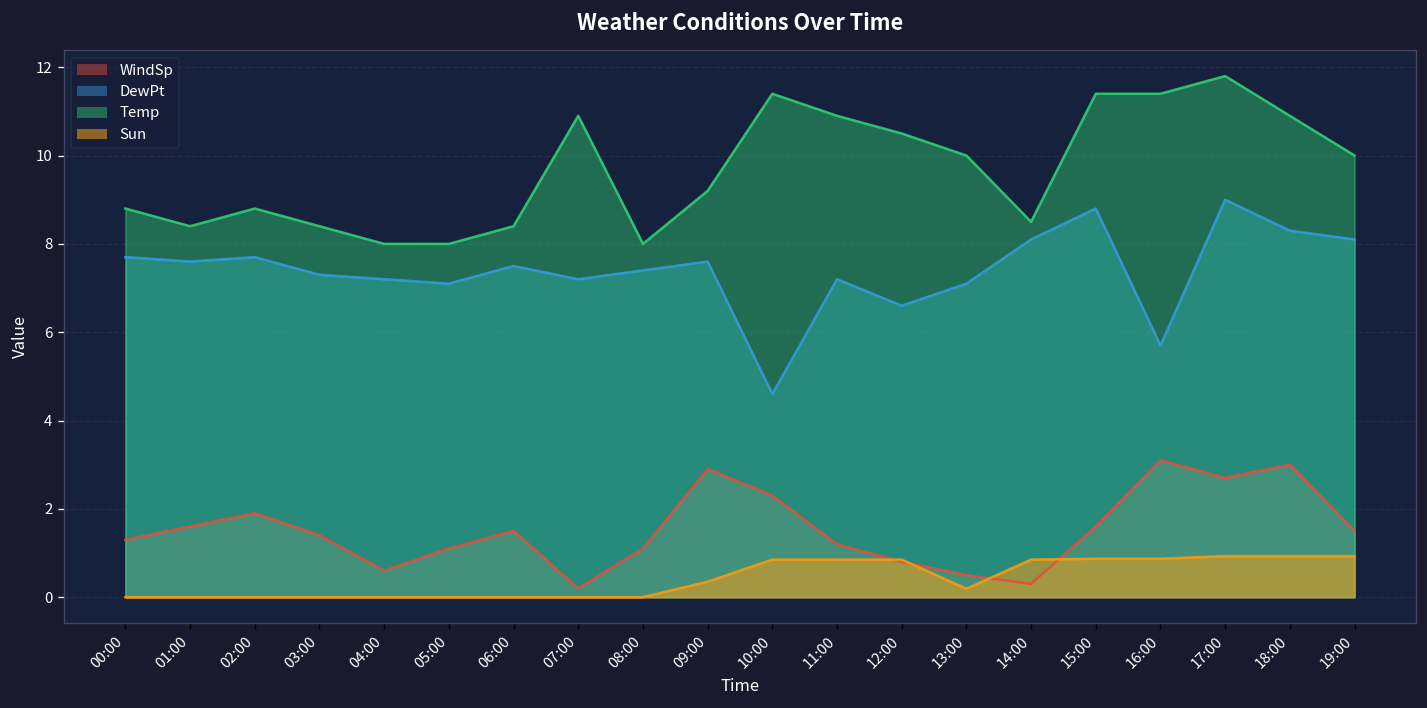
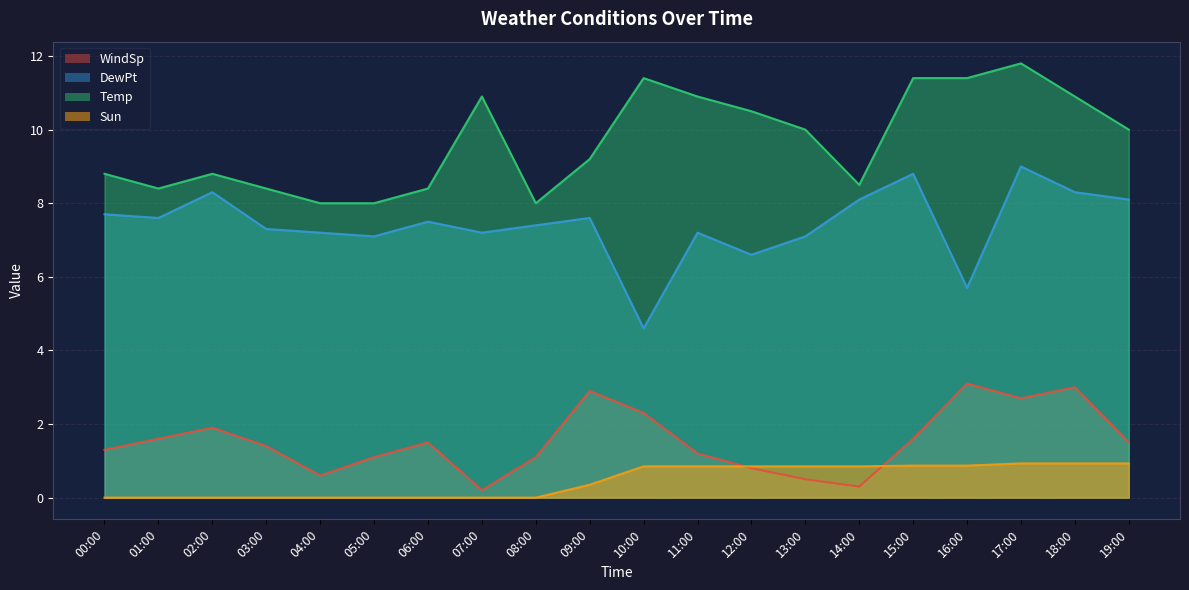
  {
    "WindSp": {
      "00:00": 1.3,
      "01:00": 1.6,
      "02:00": 1.9,
      "03:00": 1.4,
      "04:00": 0.6,
      "05:00": 1.1,
      "06:00": 1.5,
      "07:00": 0.2,
      "08:00": 1.1,
      "09:00": 2.9,
      "10:00": 2.3,
      "11:00": 1.2,
      "13:00": 0.5,
      "14:00": 0.3,
      "15:00": 1.6,
      "16:00": 3.1,
      "17:00": 2.7,
      "18:00": 3.0,
      "19:00": 1.5
    },
    "DewPt": {
      "00:00": 7.7,
      "01:00": 7.6,
-     "02:00": 7.7,
+     "02:00": 8.3,
      "03:00": 7.3,
      "04:00": 7.2,
      "05:00": 7.1,
      "06:00": 7.5,
      "07:00": 7.2,
      "08:00": 7.4,
      "09:00": 7.6,
      "10:00": 4.6,
      "11:00": 7.2,
      "12:00": 6.6,
      "13:00": 7.1,
      "14:00": 8.1,
      "15:00": 8.8,
      "16:00": 5.7,
      "17:00": 9.0,
      "18:00": 8.3,
      "19:00": 8.1
    },
    "Temp": {
      "00:00": 8.8,
      "01:00": 8.4,
      "02:00": 8.8,
      "03:00": 8.4,
      "04:00": 8.0,
      "05:00": 8.0,
      "06:00": 8.4,
      "07:00": 10.9,
      "08:00": 8.0,
      "09:00": 9.2,
      "10:00": 11.4,
      "11:00": 10.9,
      "12:00": 10.5,
      "13:00": 10.0,
      "14:00": 8.5,
      "15:00": 11.4,
      "16:00": 11.4,
      "17:00": 11.8,
      "18:00": 10.9,
      "19:00": 10.0
    },
    "Sun": {
      "00:00": 0.0,
      "01:00": 0.0,
      "02:00": 0.0,
      "03:00": 0.0,
      "04:00": 0.0,
      "05:00": 0.0,
      "06:00": 0.0,
      "07:00": 0.0,
      "08:00": 0.0,
      "09:00": 0.4,
      "10:00": 0.9,
      "11:00": 0.9,
-     "13:00": 0.2,
+     "13:00": 0.9,
      "14:00": 0.9,
      "15:00": 0.9,
      "16:00": 0.9,
      "17:00": 0.9,
      "18:00": 0.9,
      "19:00": 0.9
    }
  }
